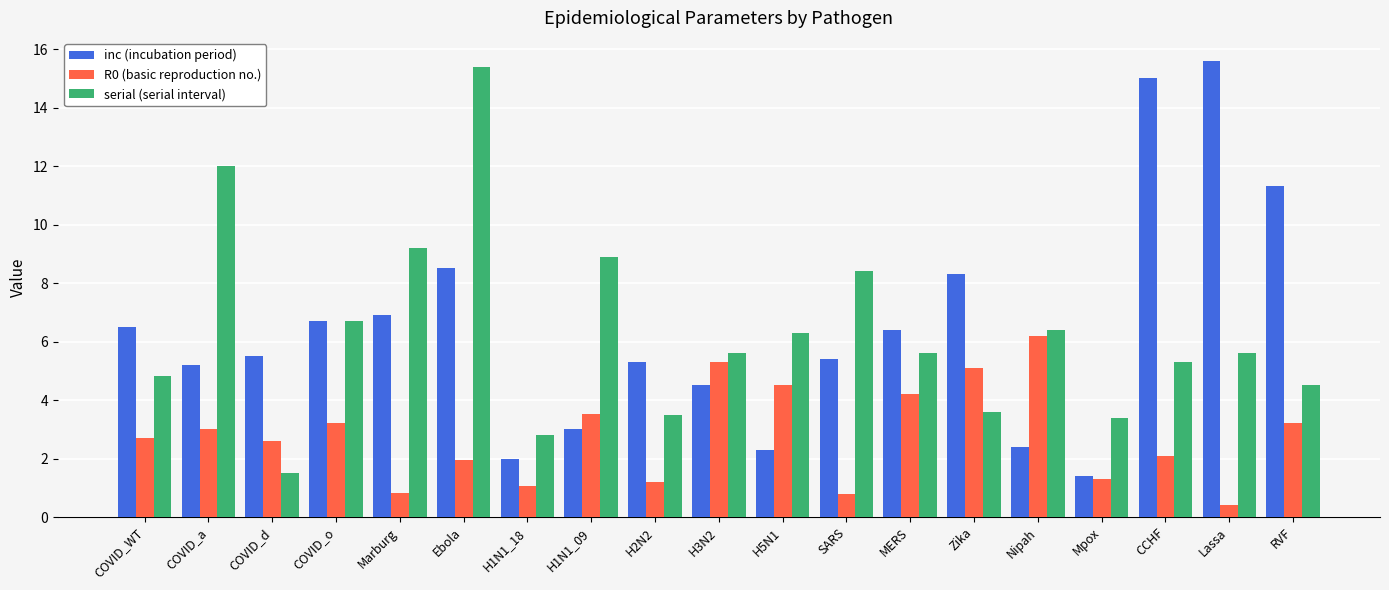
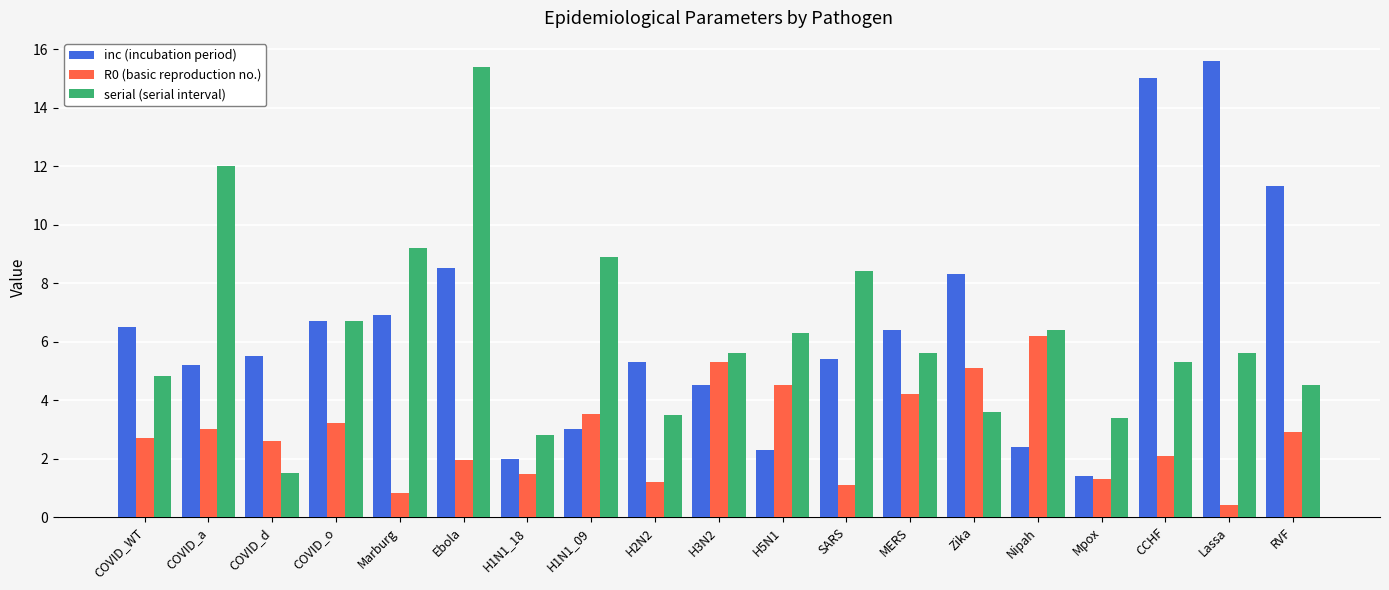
  {
    "inc (incubation period)": {
      "COVID_WT": 6.5,
      "COVID_a": 5.2,
      "COVID_d": 5.5,
      "COVID_o": 6.7,
      "Marburg": 6.9,
      "Ebola": 8.5,
      "H1N1_18": 2.0,
      "H1N1_09": 3.0,
      "H2N2": 5.3,
      "H3N2": 4.5,
      "H5N1": 2.3,
      "SARS": 5.4,
      "MERS": 6.4,
      "Zika": 8.3,
      "Nipah": 2.4,
      "Mpox": 1.4,
      "CCHF": 15.0,
      "Lassa": 15.6,
      "RVF": 11.3
    },
    "R0 (basic reproduction no.)": {
      "COVID_WT": 2.7,
      "COVID_a": 3.0,
      "COVID_d": 2.6,
      "COVID_o": 3.2,
      "Marburg": 0.8,
      "Ebola": 2.0,
-     "H1N1_18": 1.1,
+     "H1N1_18": 1.5,
      "H1N1_09": 3.5,
      "H2N2": 1.2,
      "H3N2": 5.3,
      "H5N1": 4.5,
-     "SARS": 0.8,
+     "SARS": 1.1,
      "MERS": 4.2,
      "Zika": 5.1,
      "Nipah": 6.2,
      "Mpox": 1.3,
      "CCHF": 2.1,
      "Lassa": 0.4,
-     "RVF": 3.2
+     "RVF": 2.9
    },
    "serial (serial interval)": {
      "COVID_WT": 4.8,
      "COVID_a": 12.0,
      "COVID_d": 1.5,
      "COVID_o": 6.7,
      "Marburg": 9.2,
      "Ebola": 15.4,
      "H1N1_18": 2.8,
      "H1N1_09": 8.9,
      "H2N2": 3.5,
      "H3N2": 5.6,
      "H5N1": 6.3,
      "SARS": 8.4,
      "MERS": 5.6,
      "Zika": 3.6,
      "Nipah": 6.4,
      "Mpox": 3.4,
      "CCHF": 5.3,
      "Lassa": 5.6,
      "RVF": 4.5
    }
  }
